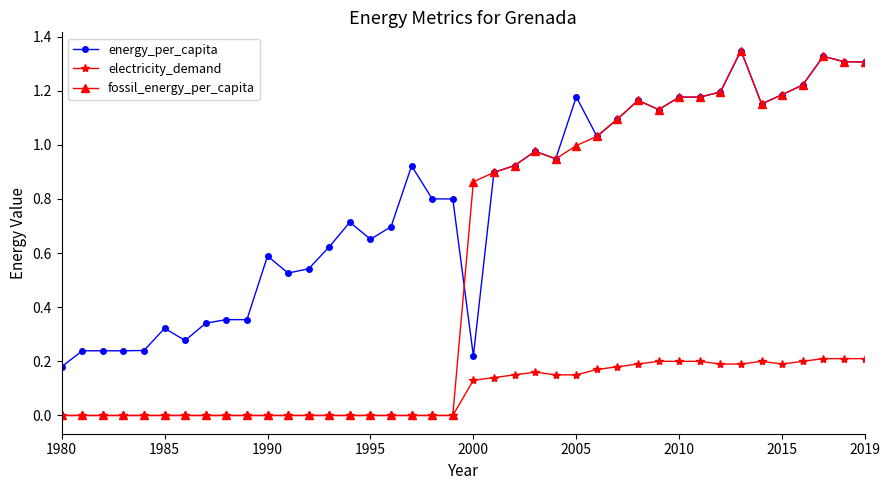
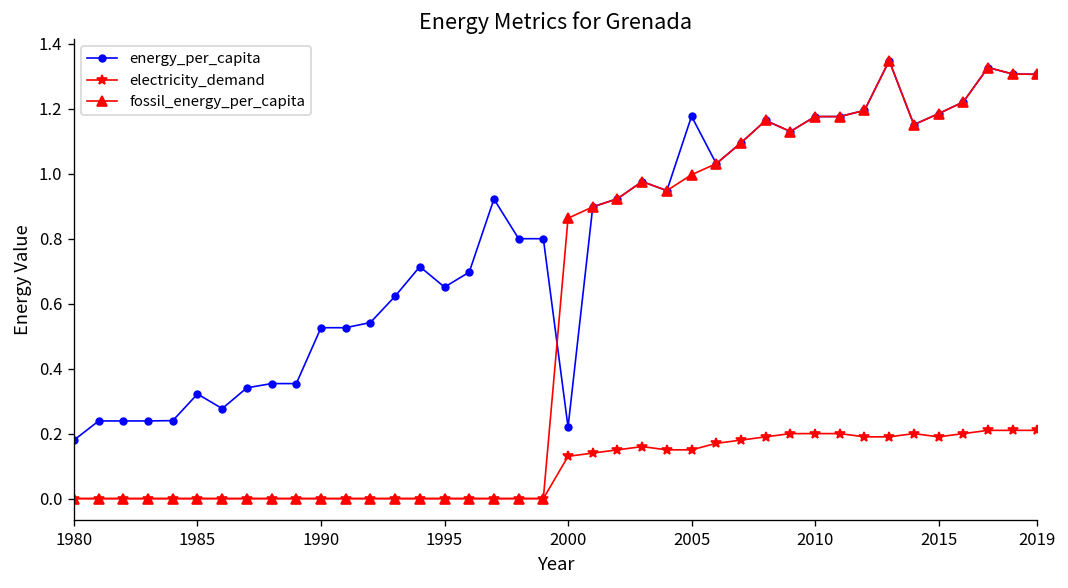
  {
    "energy_per_capita": {
      "1980": 0.18,
      "1985": 0.32,
-     "1990": 0.59,
+     "1990": 0.53,
      "1995": 0.65,
      "2000": 0.22,
      "2005": 1.18
    }
  }
